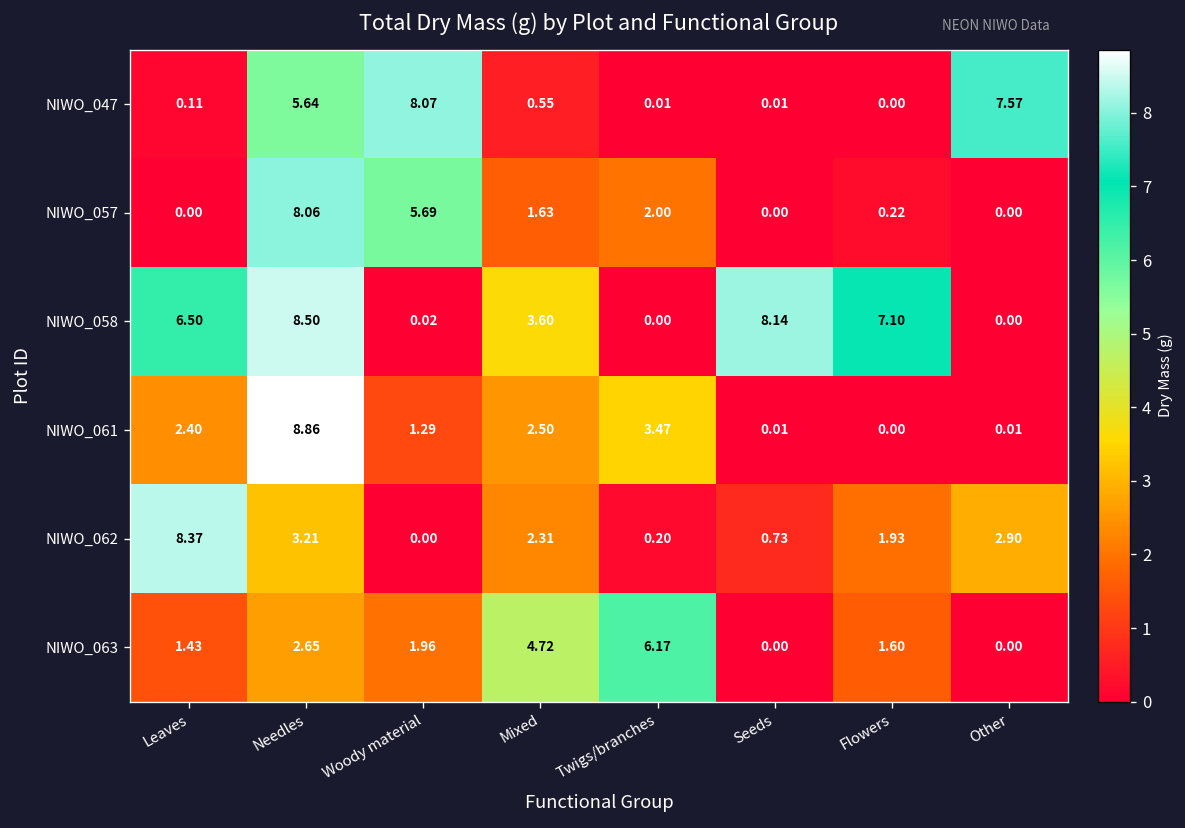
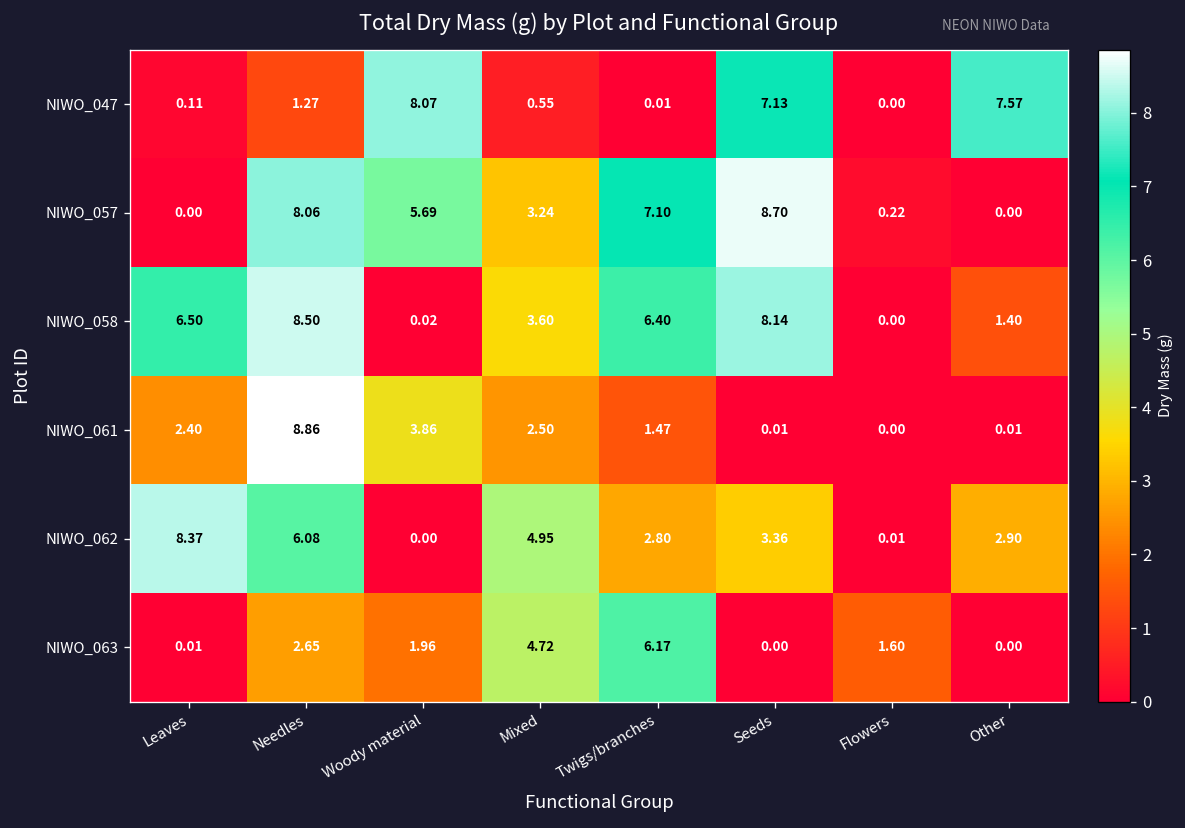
  {
    "NIWO_047": {
      "Leaves": 0.11,
-     "Needles": 5.64,
+     "Needles": 1.27,
      "Woody material": 8.07,
      "Mixed": 0.55,
      "Twigs/branches": 0.01,
-     "Seeds": 0.01,
+     "Seeds": 7.13,
      "Flowers": 0.00,
      "Other": 7.57
    },
    "NIWO_057": {
      "Leaves": 0.00,
      "Needles": 8.06,
      "Woody material": 5.69,
-     "Mixed": 1.63,
-     "Twigs/branches": 2.00,
-     "Seeds": 0.00,
+     "Mixed": 3.24,
+     "Twigs/branches": 7.10,
+     "Seeds": 8.70,
      "Flowers": 0.22,
      "Other": 0.00
    },
    "NIWO_058": {
      "Leaves": 6.50,
      "Needles": 8.50,
      "Woody material": 0.02,
      "Mixed": 3.60,
-     "Twigs/branches": 0.00,
+     "Twigs/branches": 6.40,
      "Seeds": 8.14,
-     "Flowers": 7.10,
-     "Other": 0.00
+     "Flowers": 0.00,
+     "Other": 1.40
    },
    "NIWO_061": {
      "Leaves": 2.40,
      "Needles": 8.86,
-     "Woody material": 1.29,
+     "Woody material": 3.86,
      "Mixed": 2.50,
-     "Twigs/branches": 3.47,
+     "Twigs/branches": 1.47,
      "Seeds": 0.01,
      "Flowers": 0.00,
      "Other": 0.01
    },
    "NIWO_062": {
      "Leaves": 8.37,
-     "Needles": 3.21,
+     "Needles": 6.08,
      "Woody material": 0.00,
-     "Mixed": 2.31,
-     "Twigs/branches": 0.20,
-     "Seeds": 0.73,
-     "Flowers": 1.93,
+     "Mixed": 4.95,
+     "Twigs/branches": 2.80,
+     "Seeds": 3.36,
+     "Flowers": 0.01,
      "Other": 2.90
    },
    "NIWO_063": {
-     "Leaves": 1.43,
+     "Leaves": 0.01,
      "Needles": 2.65,
      "Woody material": 1.96,
      "Mixed": 4.72,
      "Twigs/branches": 6.17,
      "Seeds": 0.00,
      "Flowers": 1.60,
      "Other": 0.00
    }
  }
